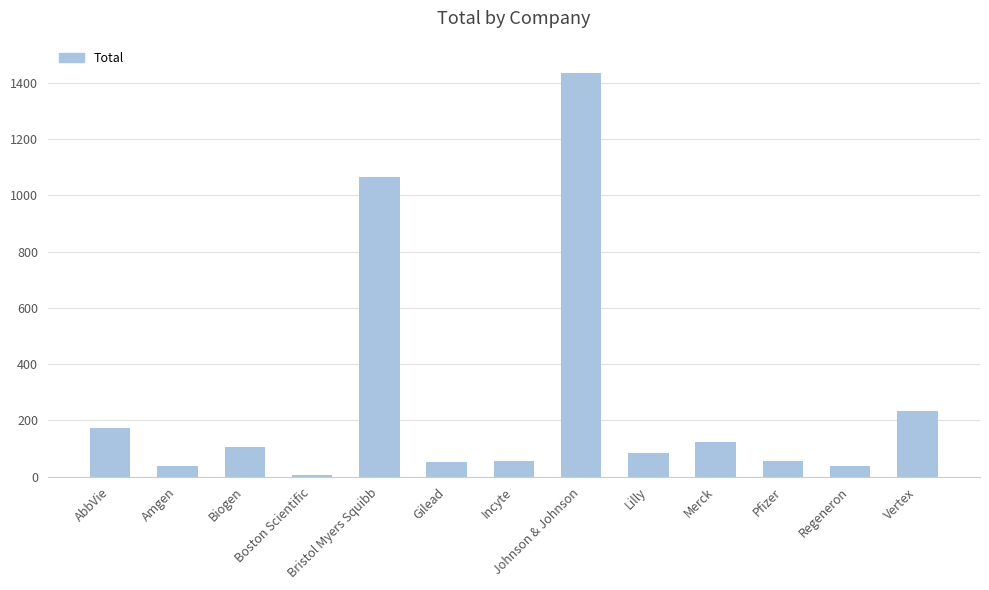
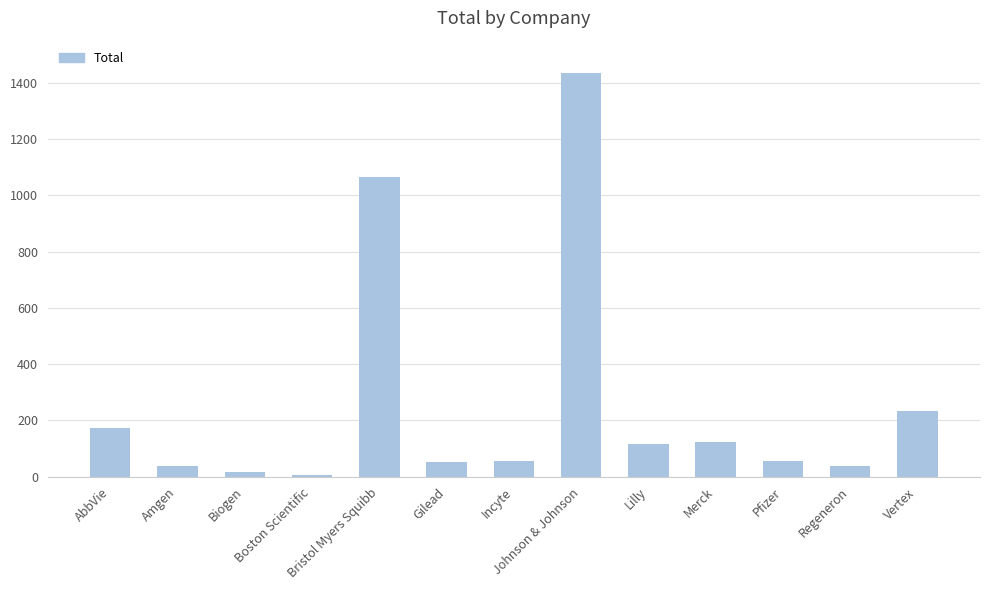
  {
    "AbbVie": 170,
    "Amgen": 40,
-   "Biogen": 100,
+   "Biogen": 20,
    "Bristol Myers Squibb": 1070,
    "Gilead": 50,
    "Incyte": 60,
    "Johnson & Johnson": 1440,
-   "Lilly": 80,
+   "Lilly": 120,
    "Merck": 130,
    "Pfizer": 60,
    "Regeneron": 40,
    "Vertex": 230
  }
